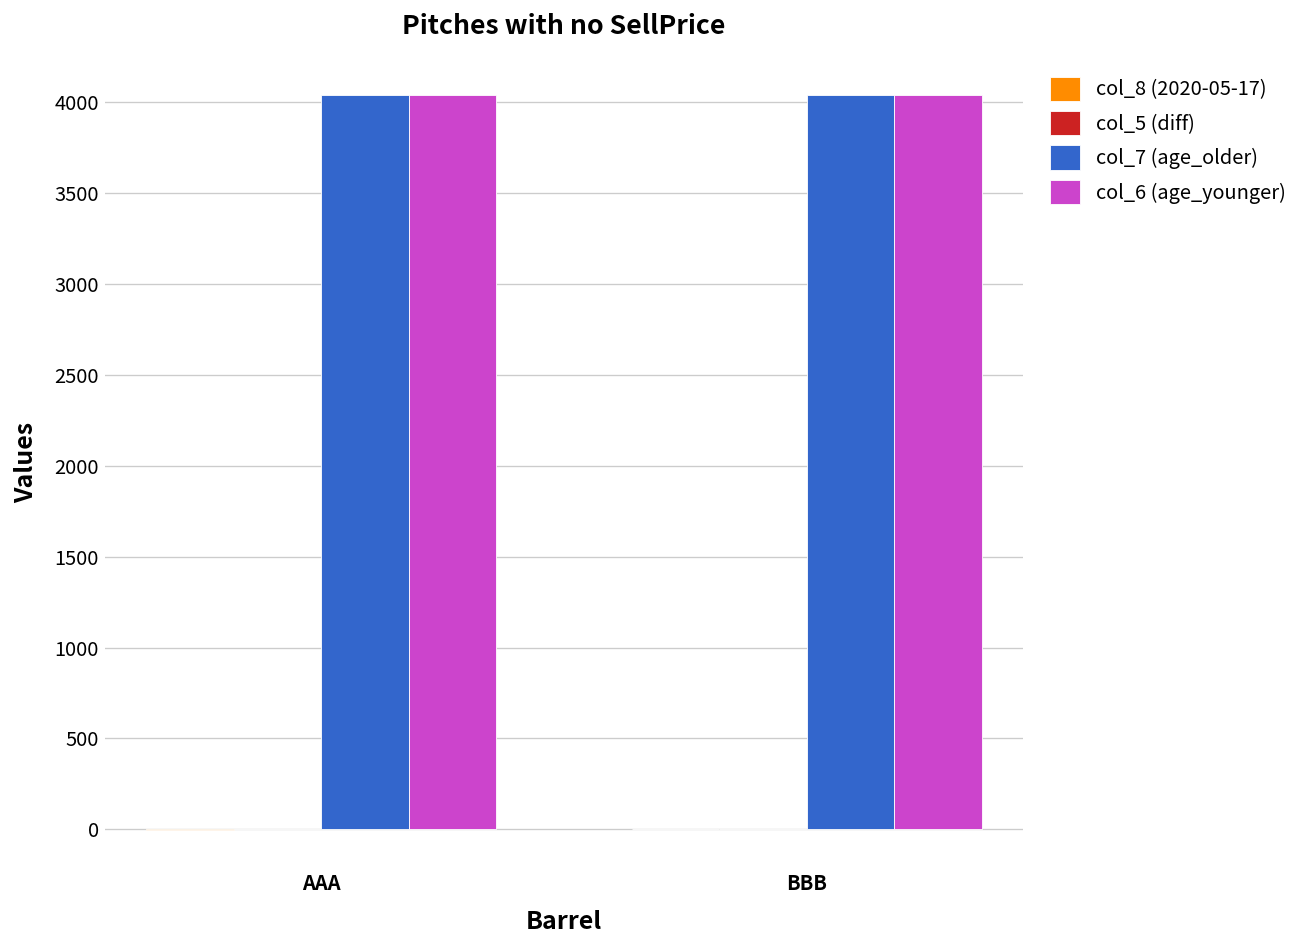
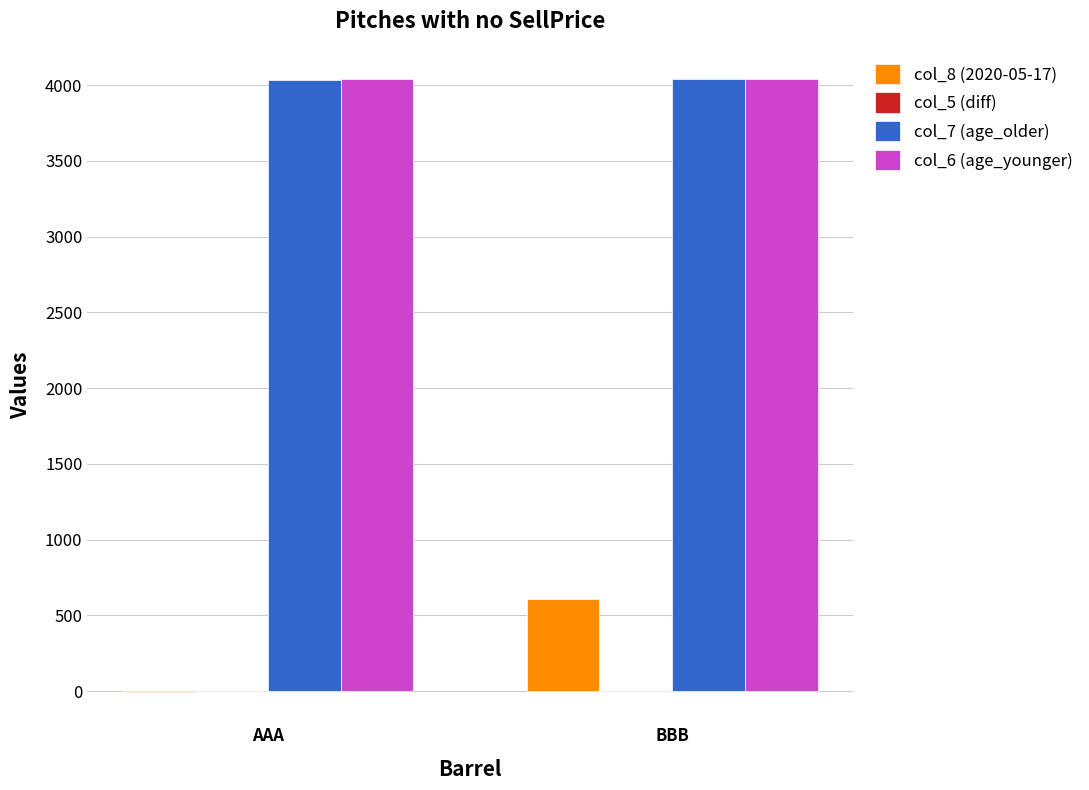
  {
    "col_8 (2020-05-17)": {
-     "BBB": 0
+     "BBB": 610
    },
    "col_7 (age_older)": {
      "AAA": 4040,
      "BBB": 4040
    },
    "col_6 (age_younger)": {
      "AAA": 4040,
      "BBB": 4040
    }
  }
